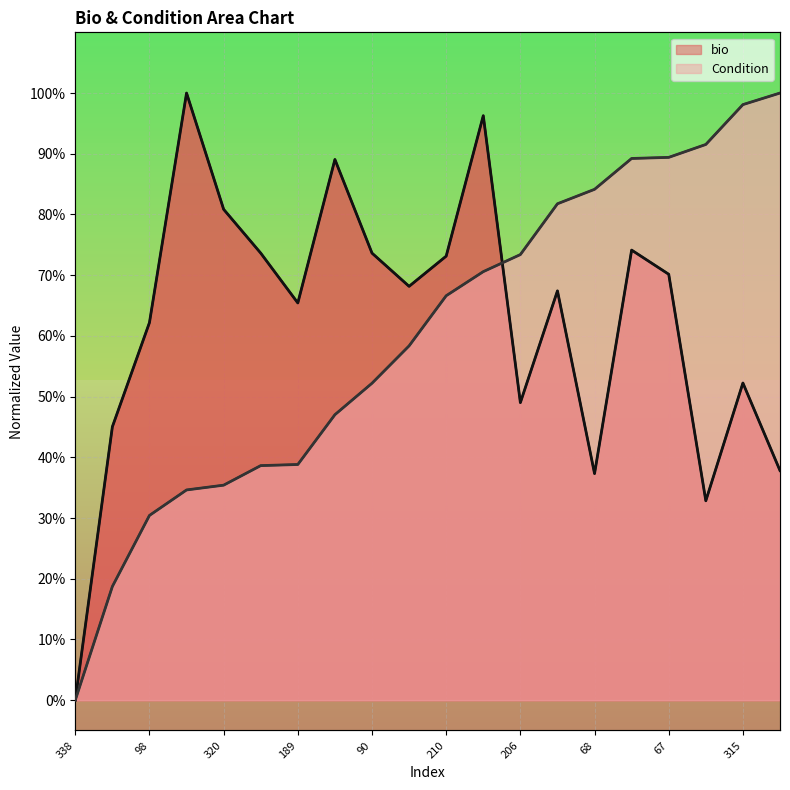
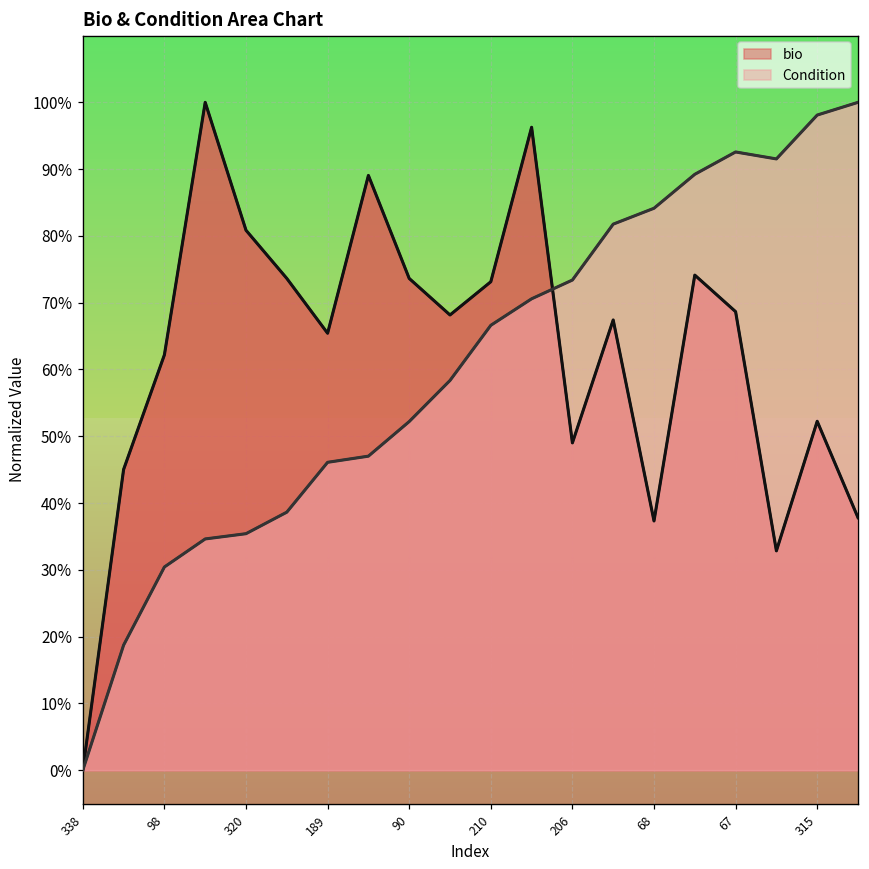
  {
    "bio": {
      "98": "62%",
      "320": "81%",
      "189": "65%",
      "90": "74%",
      "210": "73%",
      "206": "49%",
      "68": "37%",
-     "67": "70%",
+     "67": "69%",
      "315": "52%"
    },
    "Condition": {
      "98": "30%",
      "320": "35%",
-     "189": "39%",
+     "189": "46%",
      "90": "52%",
      "210": "67%",
      "206": "73%",
      "68": "84%",
-     "67": "89%",
+     "67": "93%",
      "315": "98%"
    }
  }
